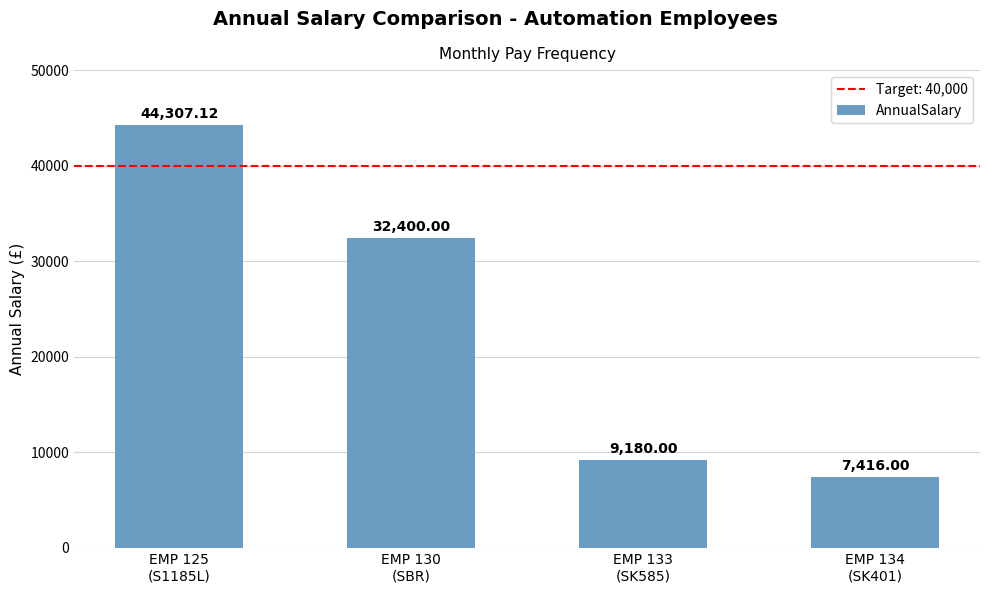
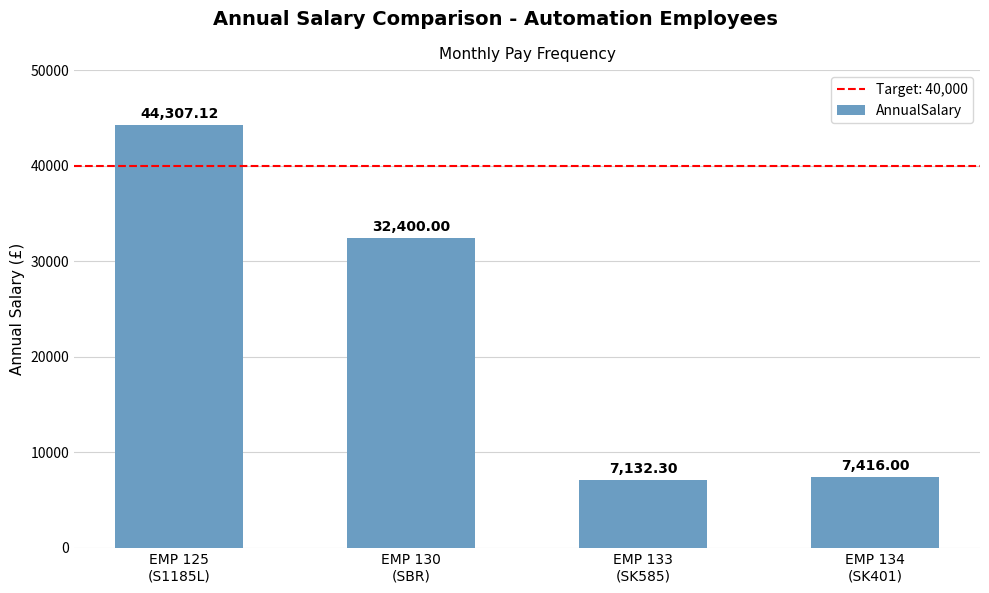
  {
    "EMP 125 (S1185L)": "44,307.12",
    "EMP 130 (SBR)": "32,400.00",
-   "EMP 133 (SK585)": "9,180.00",
+   "EMP 133 (SK585)": "7,132.30",
    "EMP 134 (SK401)": "7,416.00"
  }
